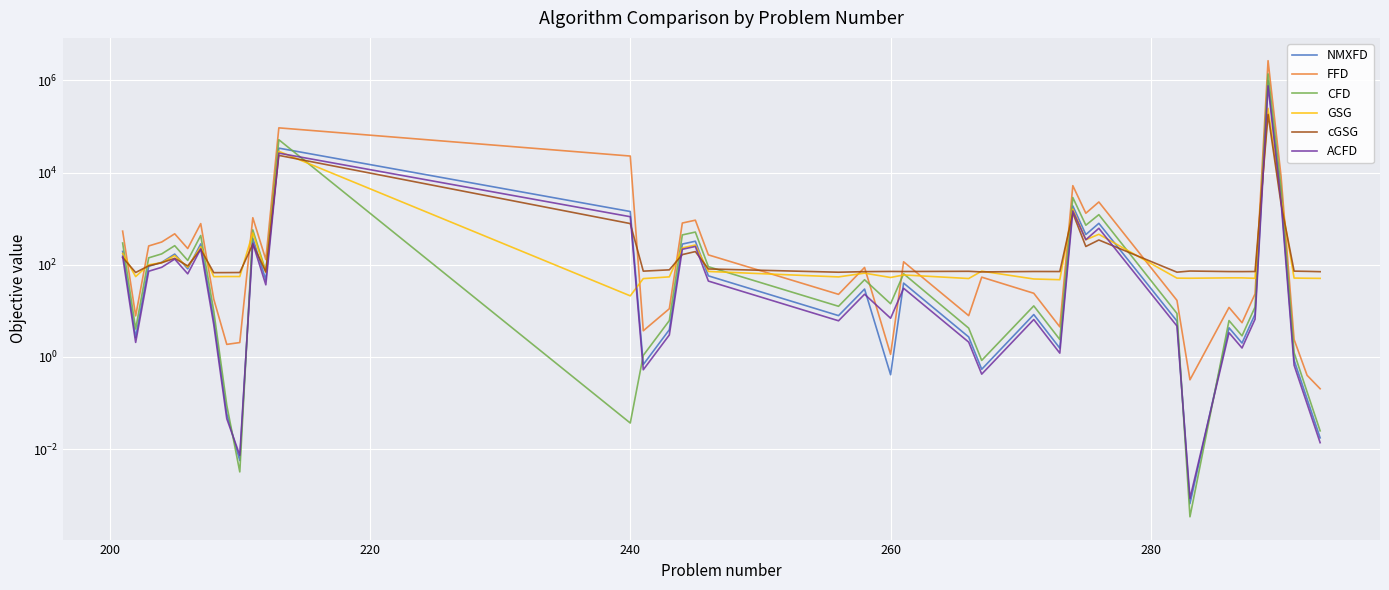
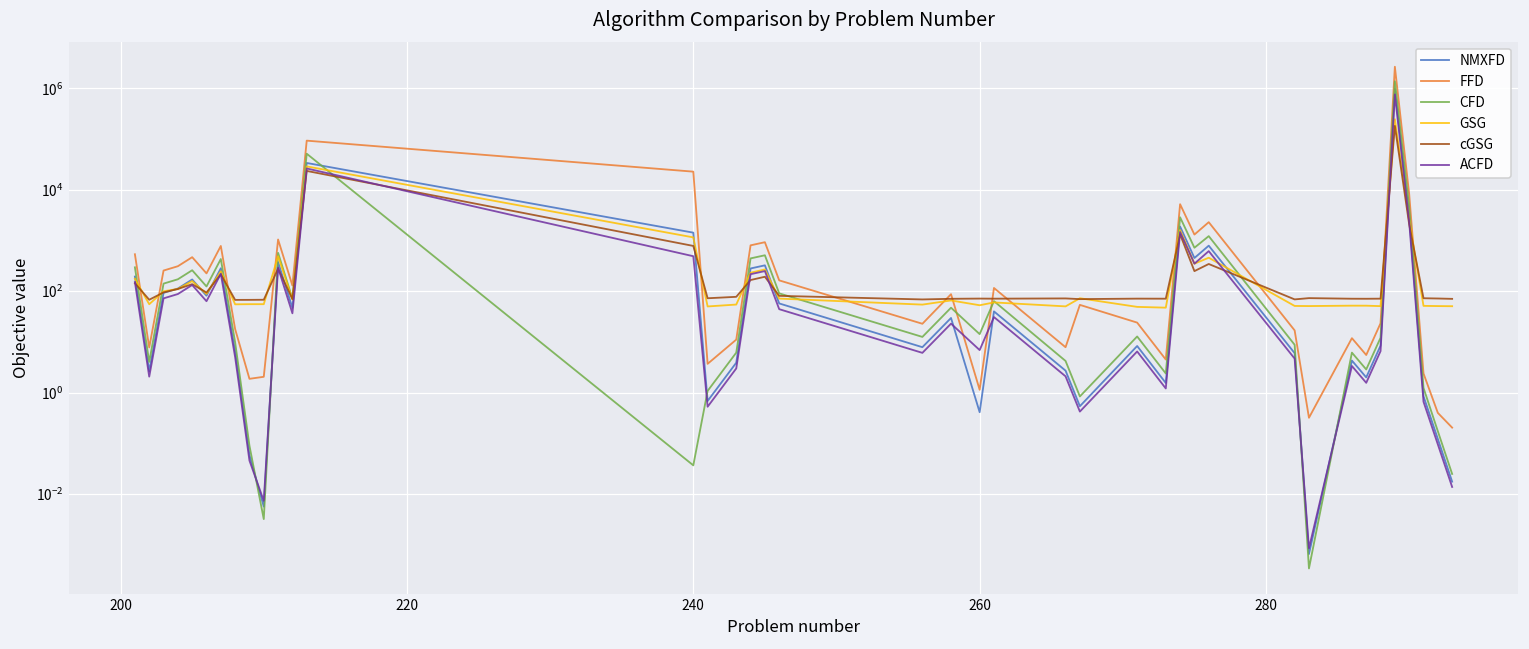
  {
    "NMXFD": {
      "240": 1400,
      "260": 0.4
    },
    "FFD": {
      "240": 20000,
      "260": 1
    },
    "CFD": {
      "240": 0.04,
      "260": 14
    },
    "GSG": {
-     "240": 20,
+     "240": 1200,
      "260": 50
    },
    "cGSG": {
      "240": 800,
      "260": 70
    },
    "ACFD": {
-     "240": 1100,
+     "240": 500,
      "260": 7
    }
  }
